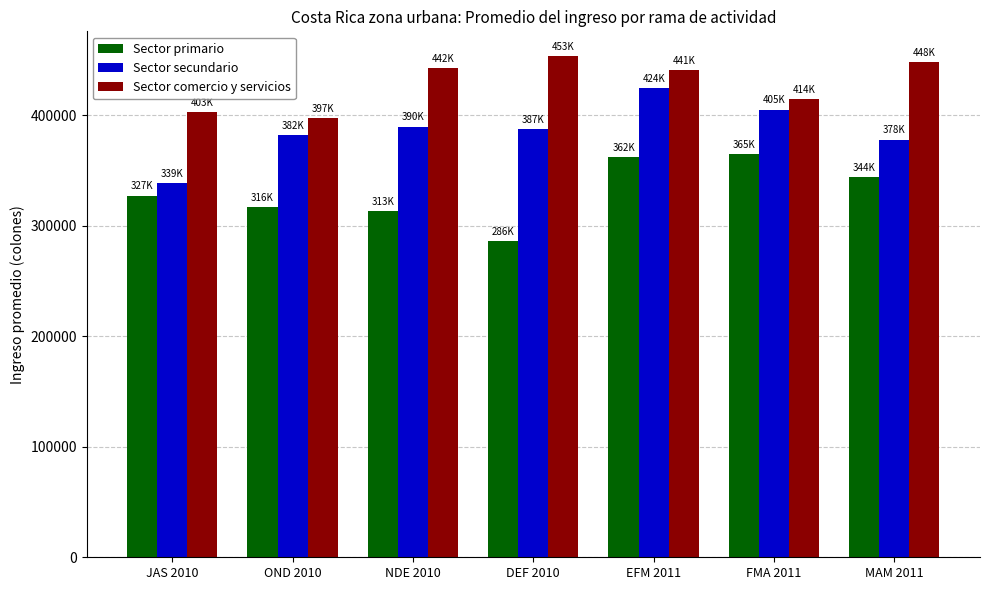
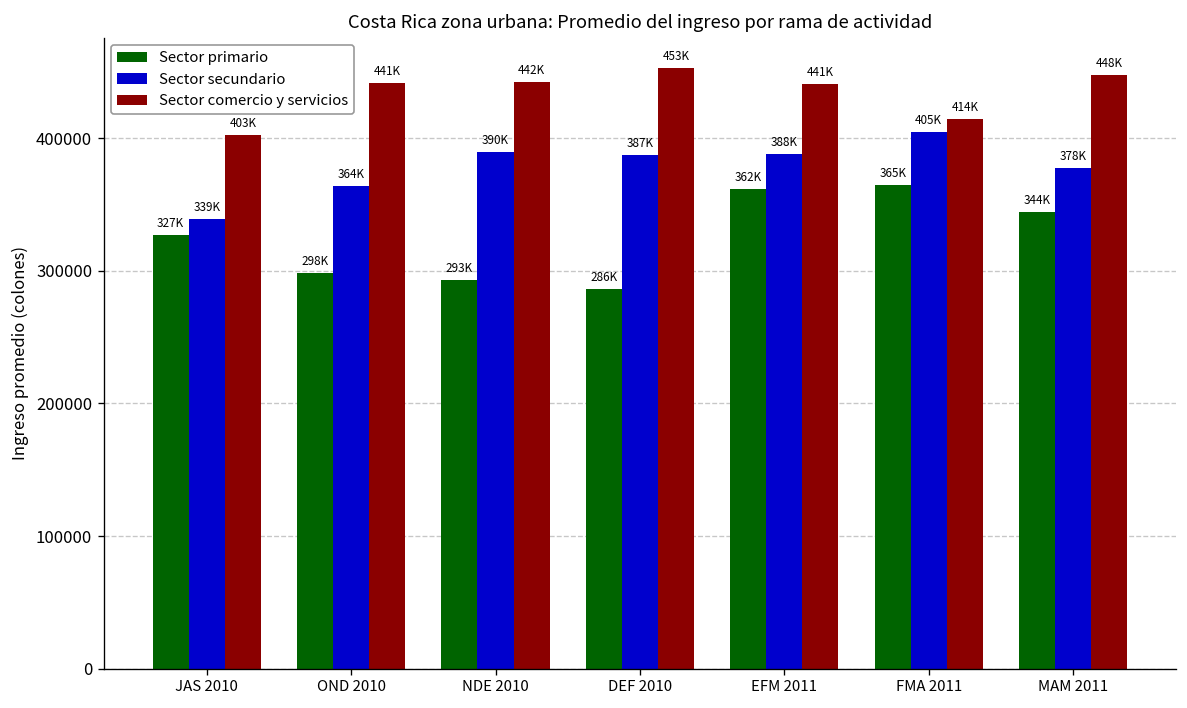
  {
    "Sector primario": {
      "JAS 2010": "327K",
-     "OND 2010": "316K",
-     "NDE 2010": "313K",
+     "OND 2010": "298K",
+     "NDE 2010": "293K",
      "DEF 2010": "286K",
      "EFM 2011": "362K",
      "FMA 2011": "365K",
      "MAM 2011": "344K"
    },
    "Sector secundario": {
      "JAS 2010": "339K",
-     "OND 2010": "382K",
+     "OND 2010": "364K",
      "NDE 2010": "390K",
      "DEF 2010": "387K",
-     "EFM 2011": "424K",
+     "EFM 2011": "388K",
      "FMA 2011": "405K",
      "MAM 2011": "378K"
    },
    "Sector comercio y servicios": {
-     "OND 2010": "397K",
+     "OND 2010": "441K",
      "NDE 2010": "442K",
      "DEF 2010": "453K",
      "EFM 2011": "441K",
      "FMA 2011": "414K",
      "MAM 2011": "448K"
    }
  }
